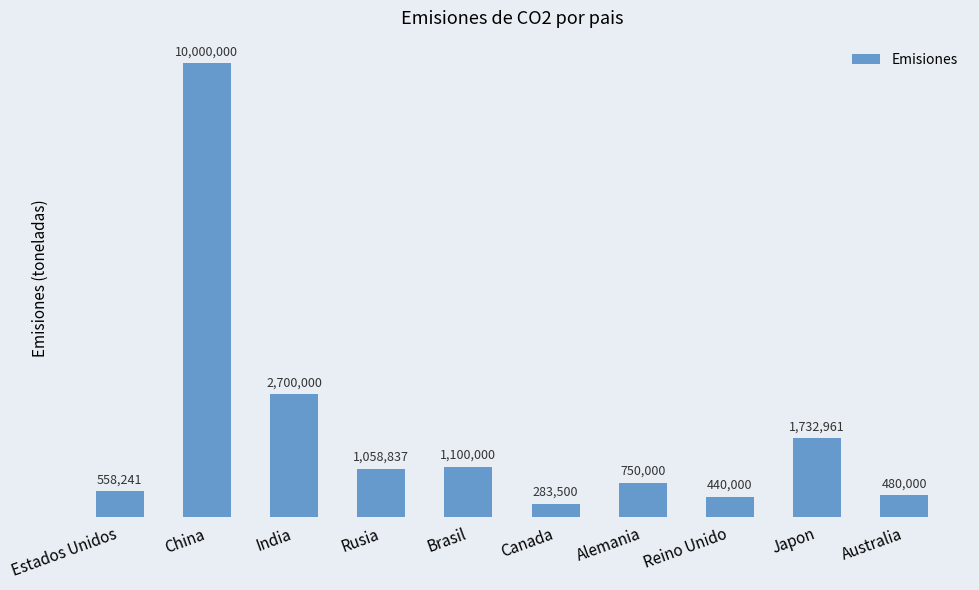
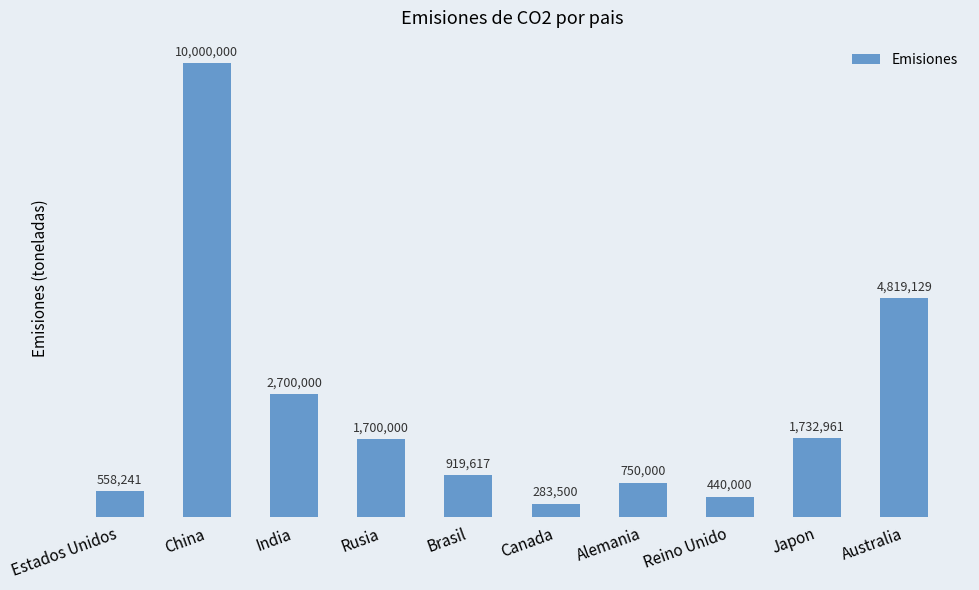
  {
    "Estados Unidos": "558,241",
    "China": "10,000,000",
    "India": "2,700,000",
-   "Rusia": "1,058,837",
-   "Brasil": "1,100,000",
+   "Rusia": "1,700,000",
+   "Brasil": "919,617",
    "Canada": "283,500",
    "Alemania": "750,000",
    "Reino Unido": "440,000",
    "Japon": "1,732,961",
-   "Australia": "480,000"
+   "Australia": "4,819,129"
  }
